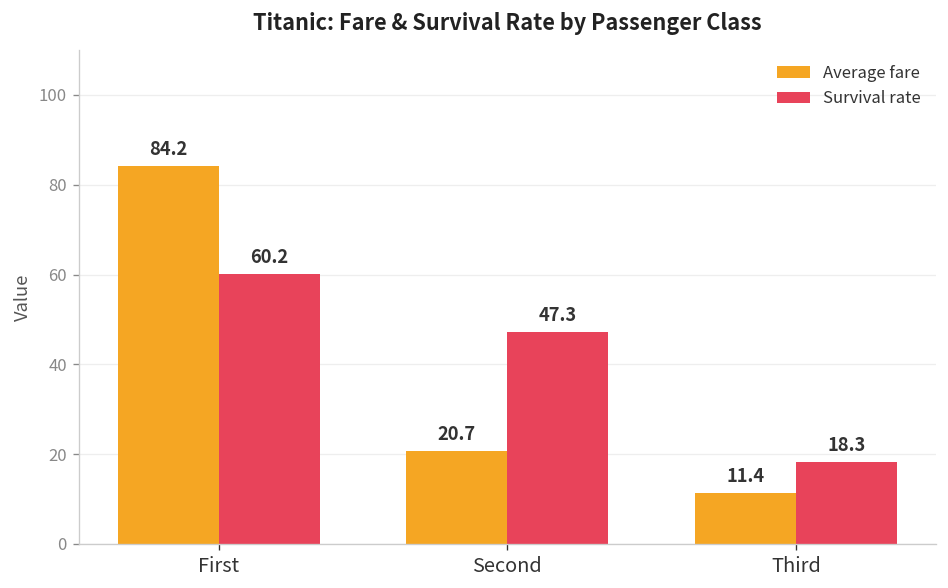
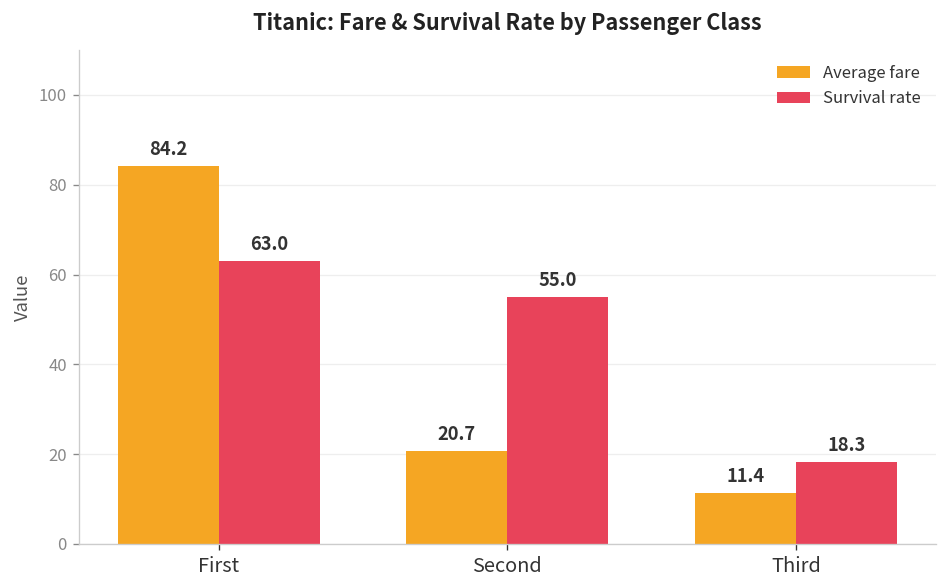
  {
    "Average fare": {
      "First": 84.2,
      "Second": 20.7,
      "Third": 11.4
    },
    "Survival rate": {
-     "First": 60.2,
-     "Second": 47.3,
+     "First": 63.0,
+     "Second": 55.0,
      "Third": 18.3
    }
  }
